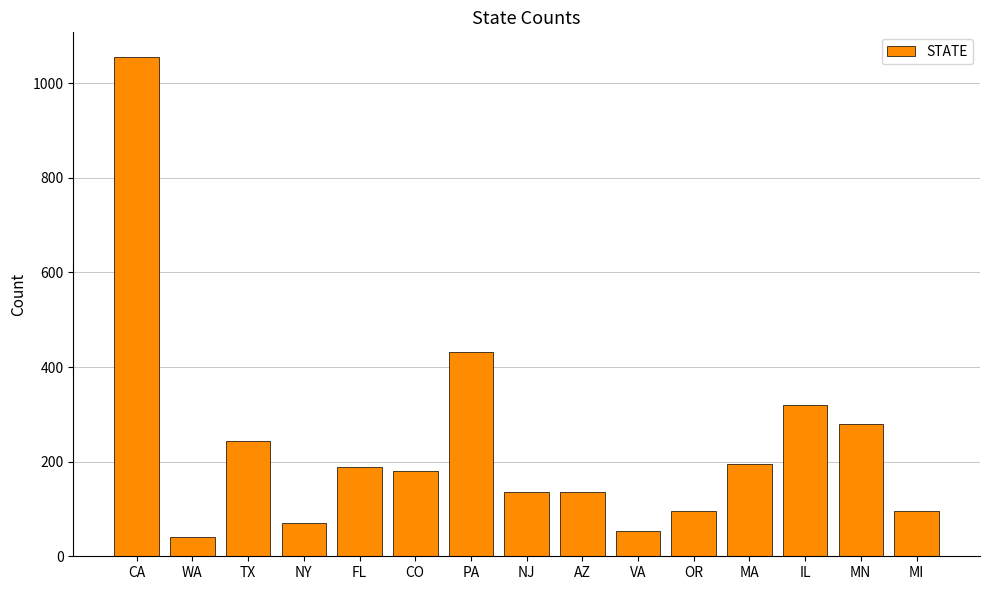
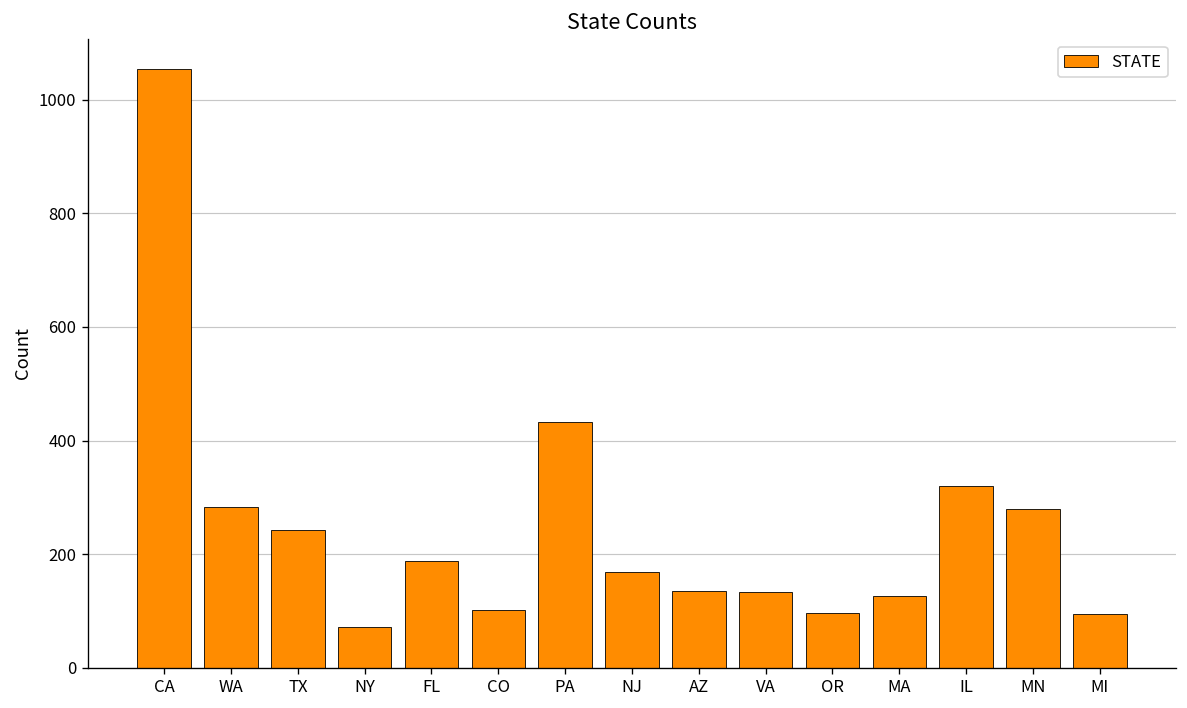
  {
    "CA": 1060,
-   "WA": 40,
+   "WA": 280,
    "TX": 240,
    "NY": 70,
    "FL": 190,
-   "CO": 180,
+   "CO": 100,
    "PA": 430,
-   "NJ": 140,
+   "NJ": 170,
    "AZ": 140,
-   "VA": 50,
+   "VA": 130,
    "OR": 100,
-   "MA": 200,
+   "MA": 130,
    "IL": 320,
    "MN": 280,
    "MI": 100
  }
